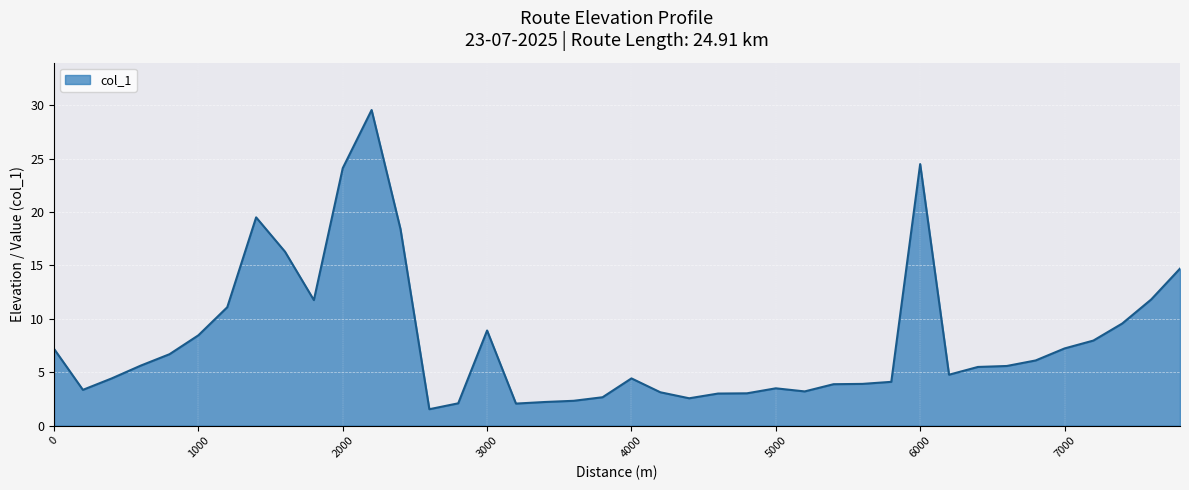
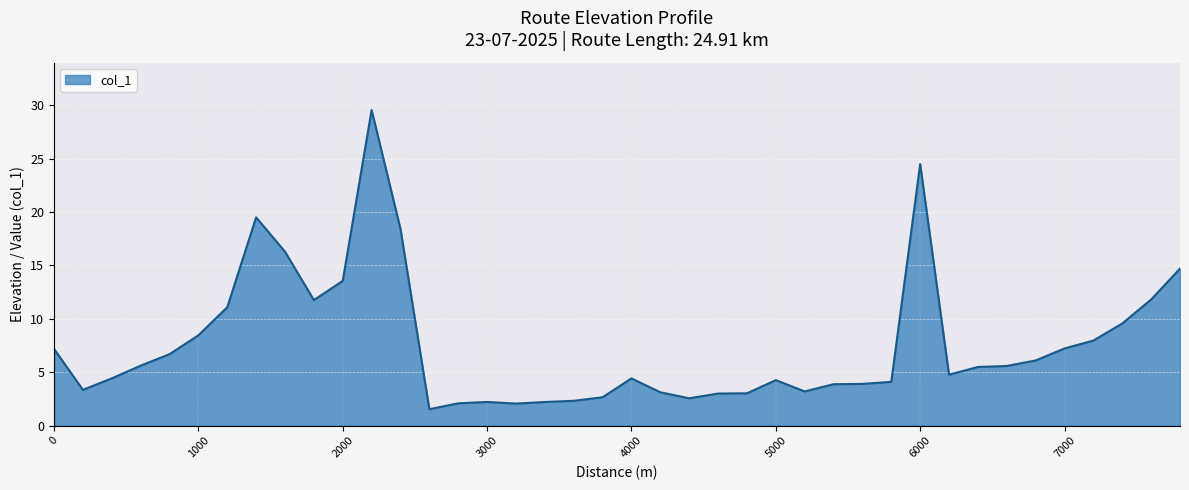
  {
    "0": 7.2,
    "1000": 8.5,
-   "2000": 24.1,
-   "3000": 8.9,
+   "2000": 13.6,
+   "3000": 2.2,
    "4000": 4.4,
-   "5000": 3.5,
+   "5000": 4.3,
    "6000": 24.5,
    "7000": 7.2
  }
